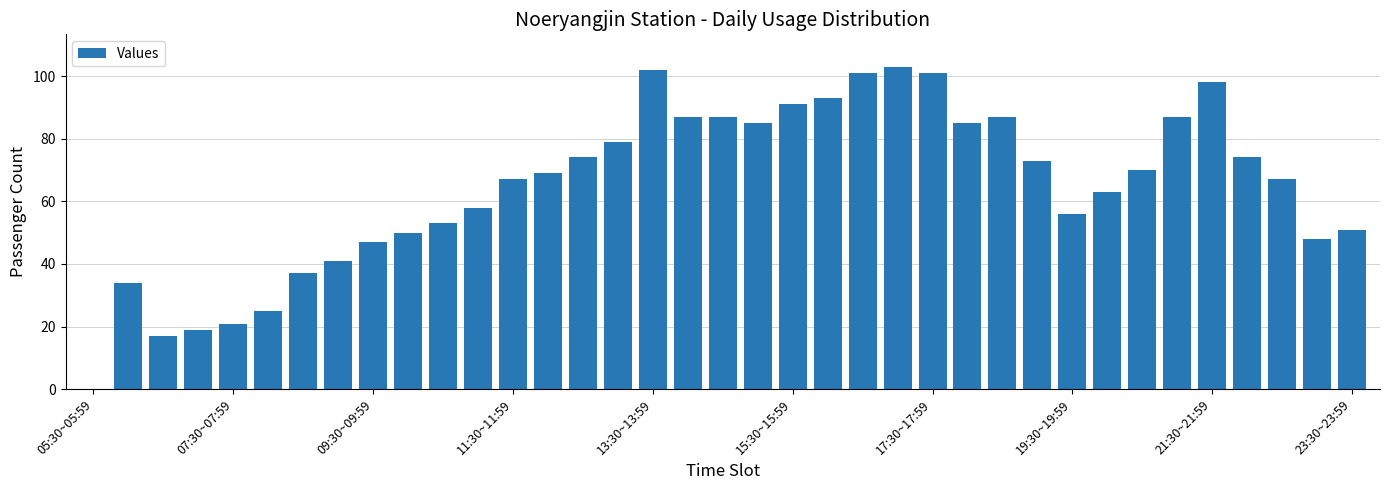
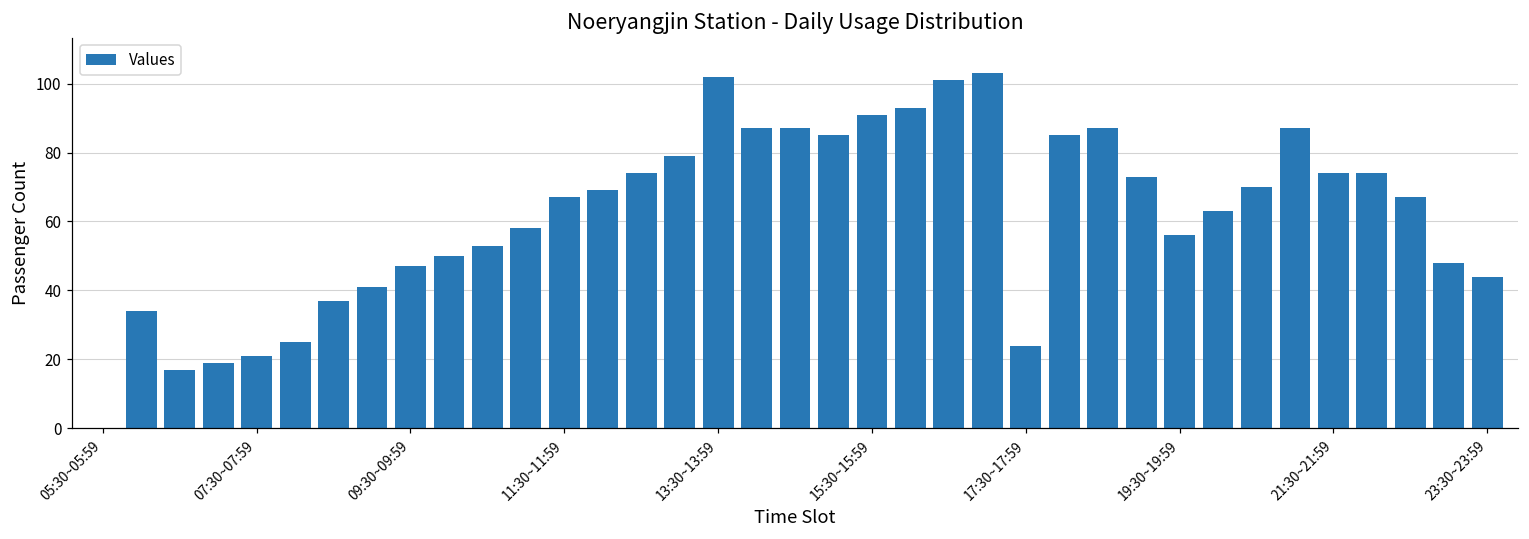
  {
    "05:30~05:59": 0,
    "07:30~07:59": 21,
    "09:30~09:59": 47,
    "11:30~11:59": 67,
    "13:30~13:59": 102,
    "15:30~15:59": 91,
-   "17:30~17:59": 101,
+   "17:30~17:59": 24,
    "19:30~19:59": 56,
-   "21:30~21:59": 98,
-   "23:30~23:59": 51
+   "21:30~21:59": 74,
+   "23:30~23:59": 44
  }
